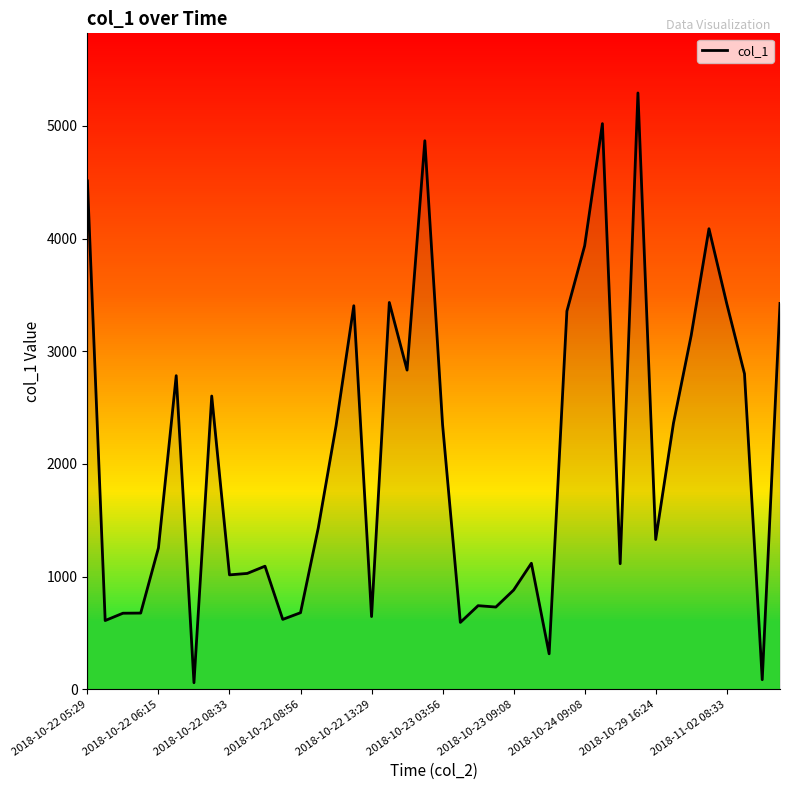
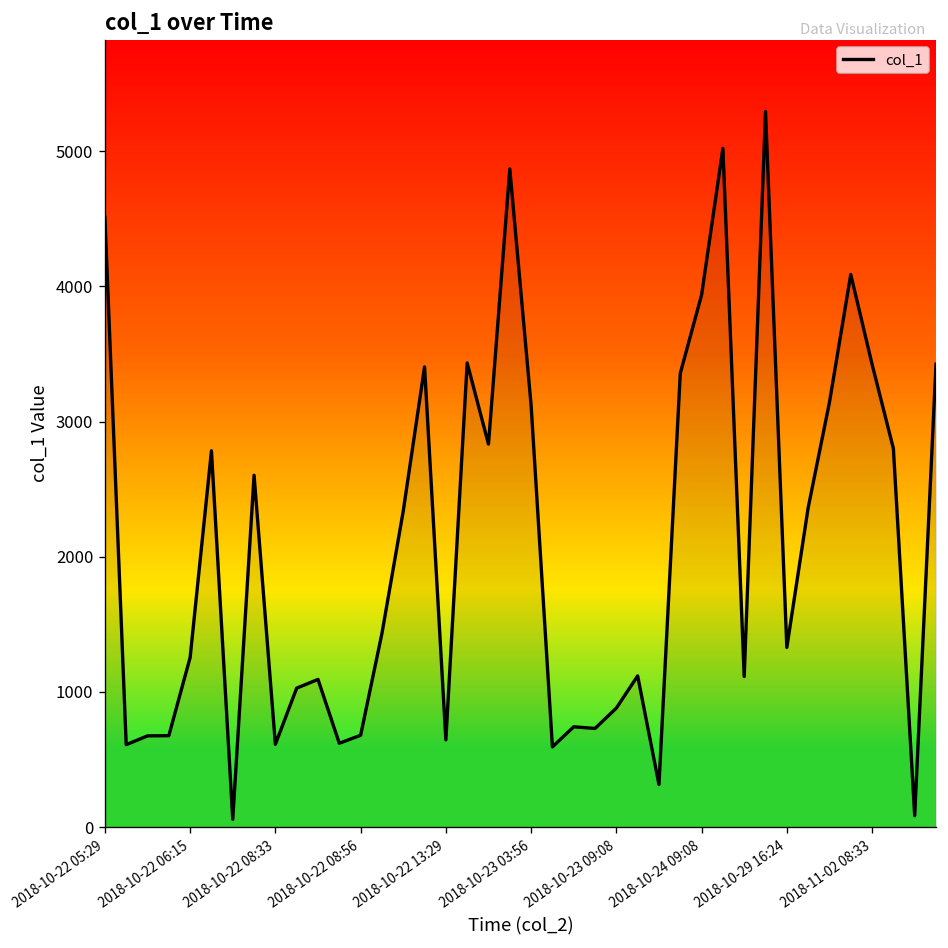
  {
    "2018-10-22 05:29": 4510,
    "2018-10-22 06:15": 1260,
-   "2018-10-22 08:33": 1020,
+   "2018-10-22 08:33": 610,
    "2018-10-22 08:56": 680,
    "2018-10-22 13:29": 650,
-   "2018-10-23 03:56": 2350,
+   "2018-10-23 03:56": 3120,
    "2018-10-24 09:08": 3940,
    "2018-10-29 16:24": 1330,
    "2018-11-02 08:33": 3420
  }
